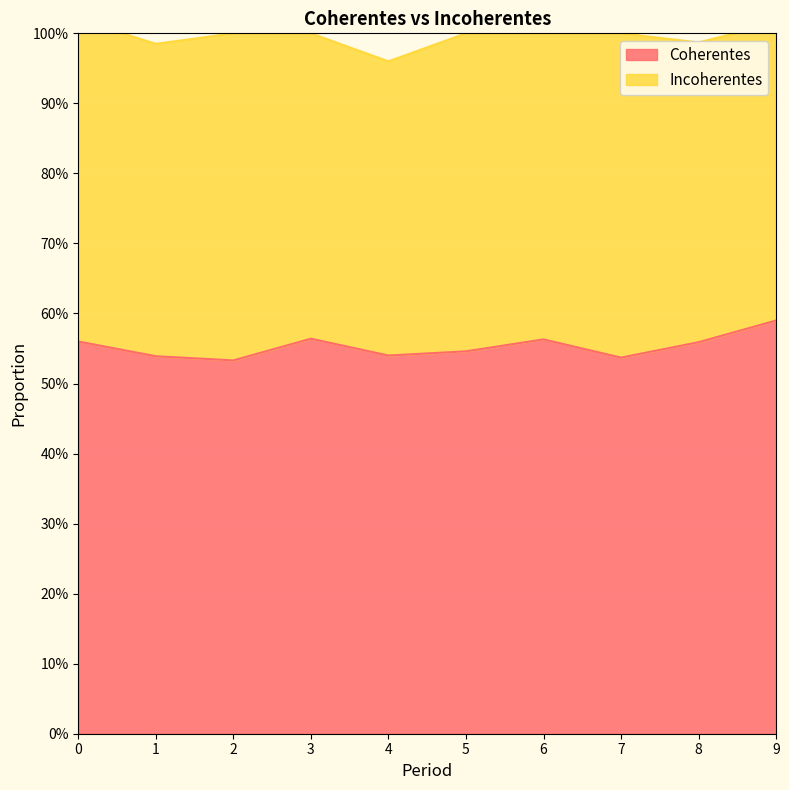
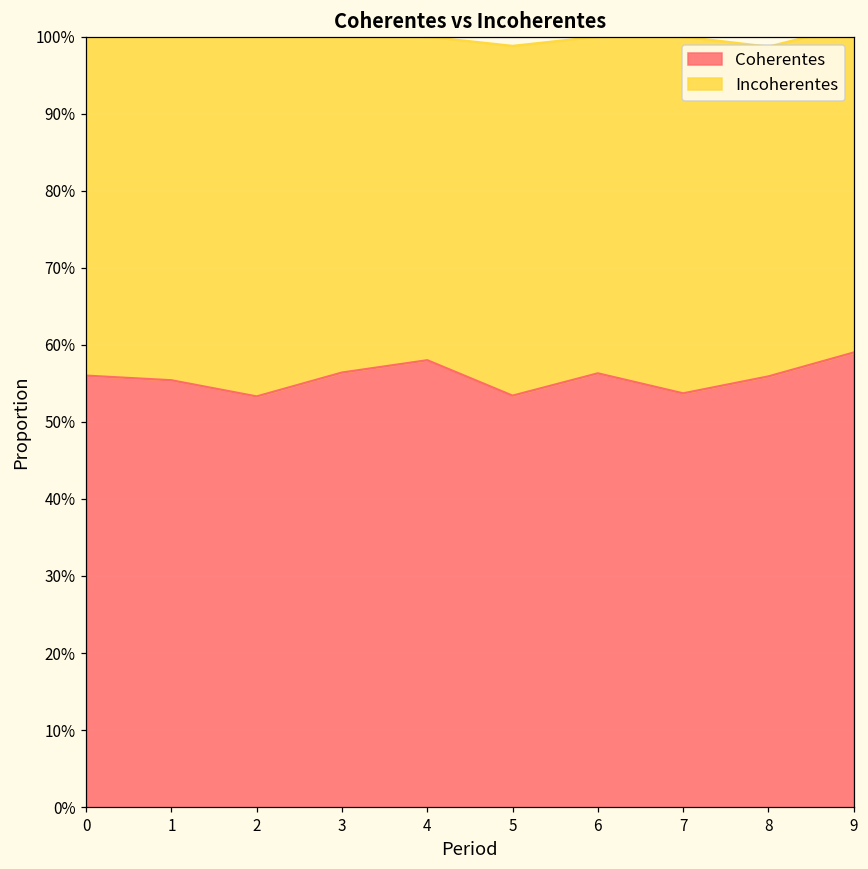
  {
    "Coherentes": {
      "0": "56%",
-     "1": "54%",
+     "1": "55%",
      "2": "53%",
      "3": "56%",
-     "4": "54%",
-     "5": "55%",
+     "4": "58%",
+     "5": "53%",
      "6": "56%",
      "7": "54%",
      "8": "56%",
      "9": "59%"
    },
    "Incoherentes": {
      "1": "45%",
      "2": "47%",
      "3": "44%",
      "4": "42%",
      "5": "45%",
      "6": "44%",
      "7": "46%"
    }
  }
